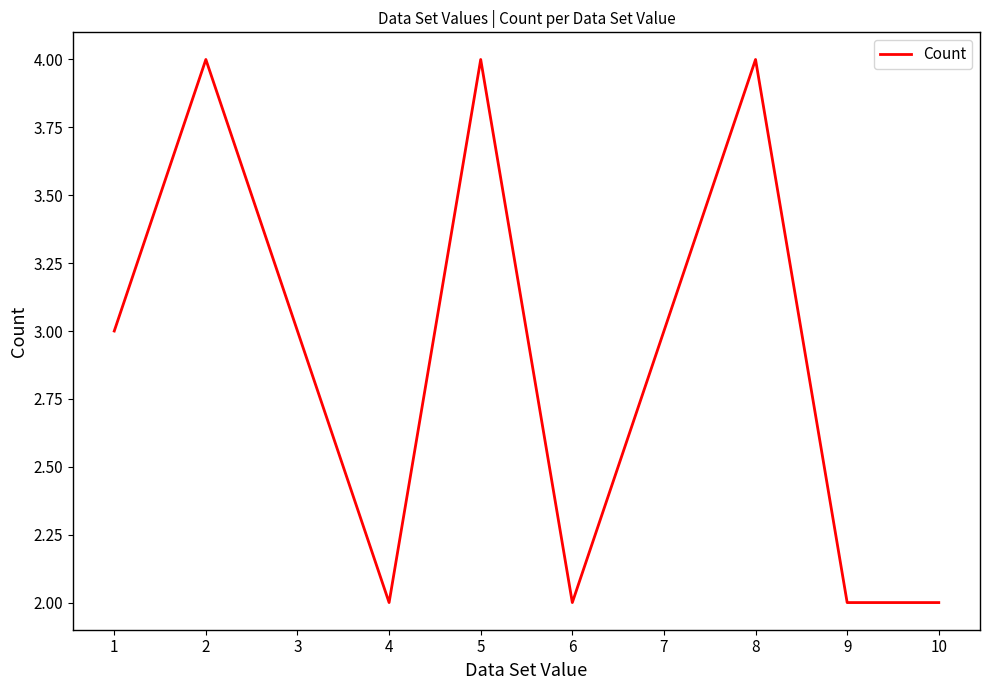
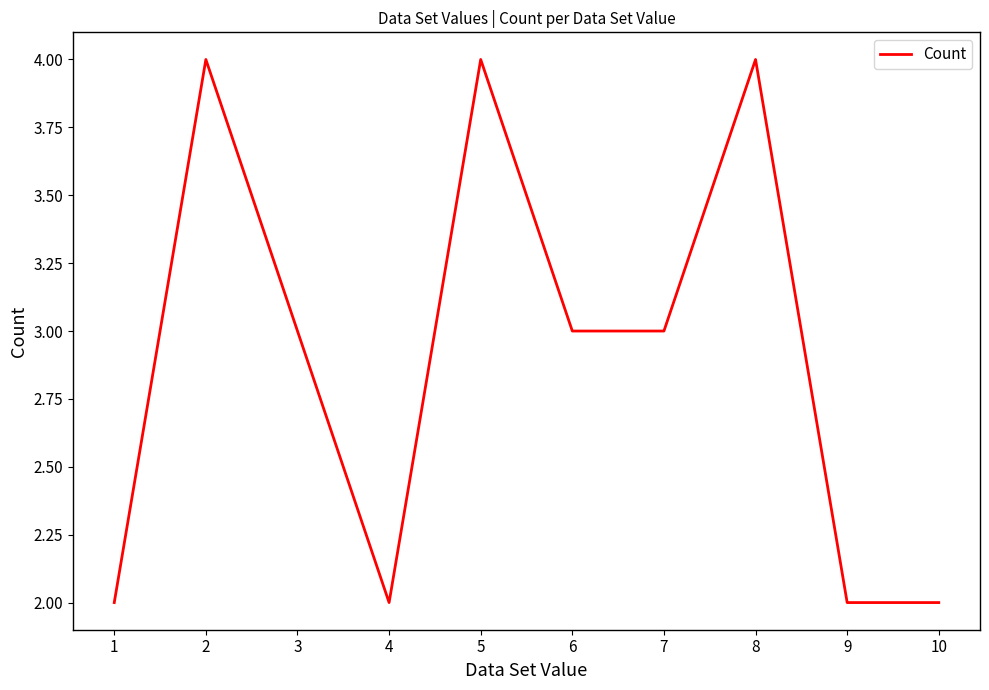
  {
-   "1": 3,
+   "1": 2,
    "2": 4,
    "3": 3,
    "4": 2,
    "5": 4,
-   "6": 2,
+   "6": 3,
    "7": 3,
    "8": 4,
    "9": 2,
    "10": 2
  }
